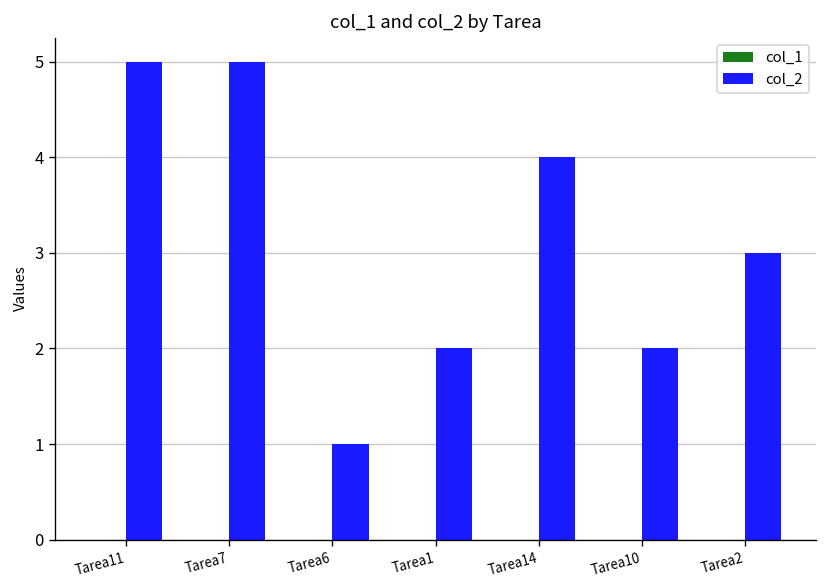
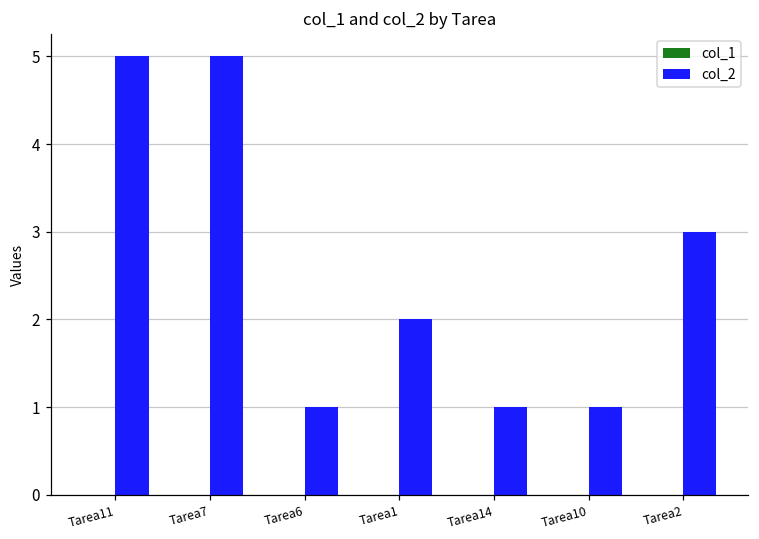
  {
    "col_1": {
      "Tarea11": 0,
      "Tarea7": 0,
      "Tarea6": 0,
      "Tarea1": 0,
      "Tarea14": 0,
      "Tarea10": 0,
      "Tarea2": 0
    },
    "col_2": {
      "Tarea11": 5,
      "Tarea7": 5,
      "Tarea6": 1,
      "Tarea1": 2,
-     "Tarea14": 4,
-     "Tarea10": 2,
+     "Tarea14": 1,
+     "Tarea10": 1,
      "Tarea2": 3
    }
  }
